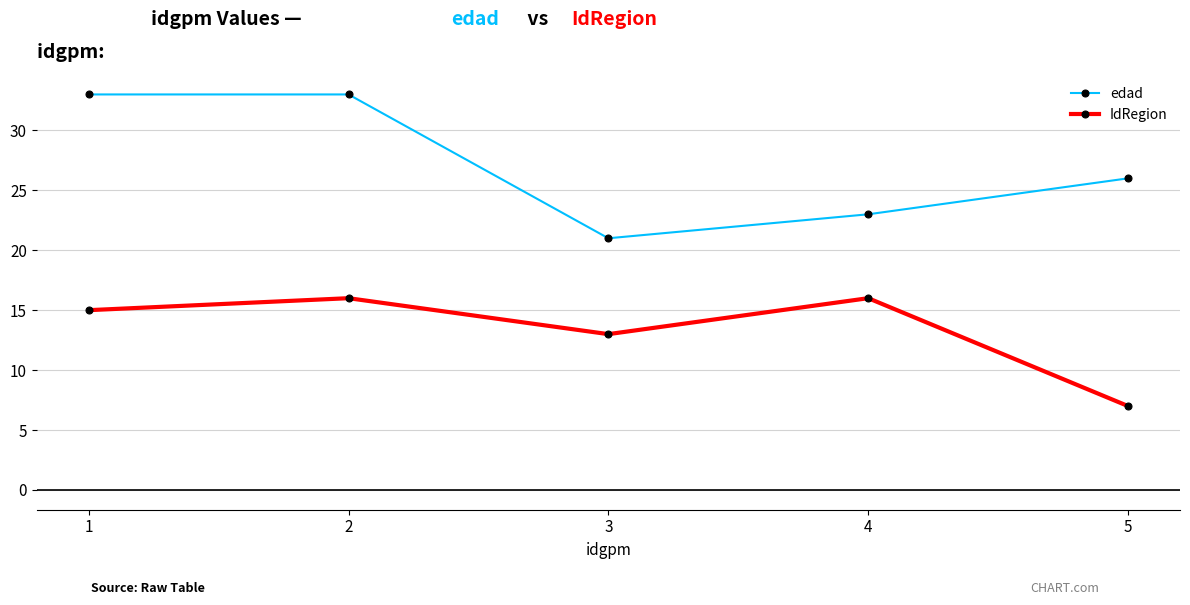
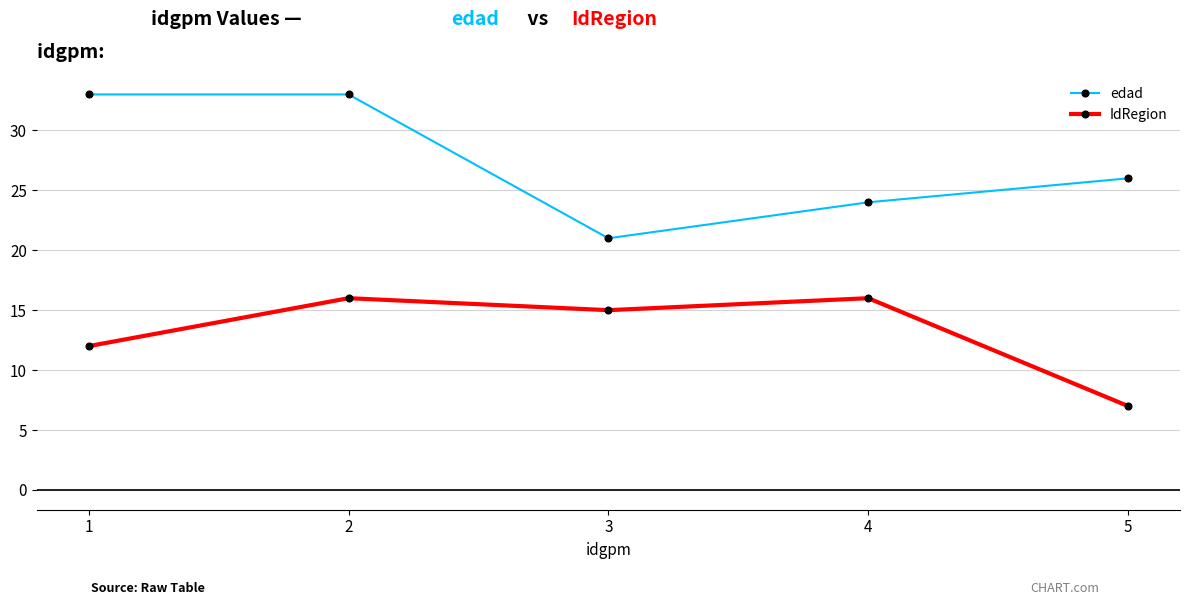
  {
    "edad": {
      "1": 33,
      "2": 33,
      "3": 21,
-     "4": 23,
+     "4": 24,
      "5": 26
    },
    "IdRegion": {
-     "1": 15,
+     "1": 12,
      "2": 16,
-     "3": 13,
+     "3": 15,
      "4": 16,
      "5": 7
    }
  }
